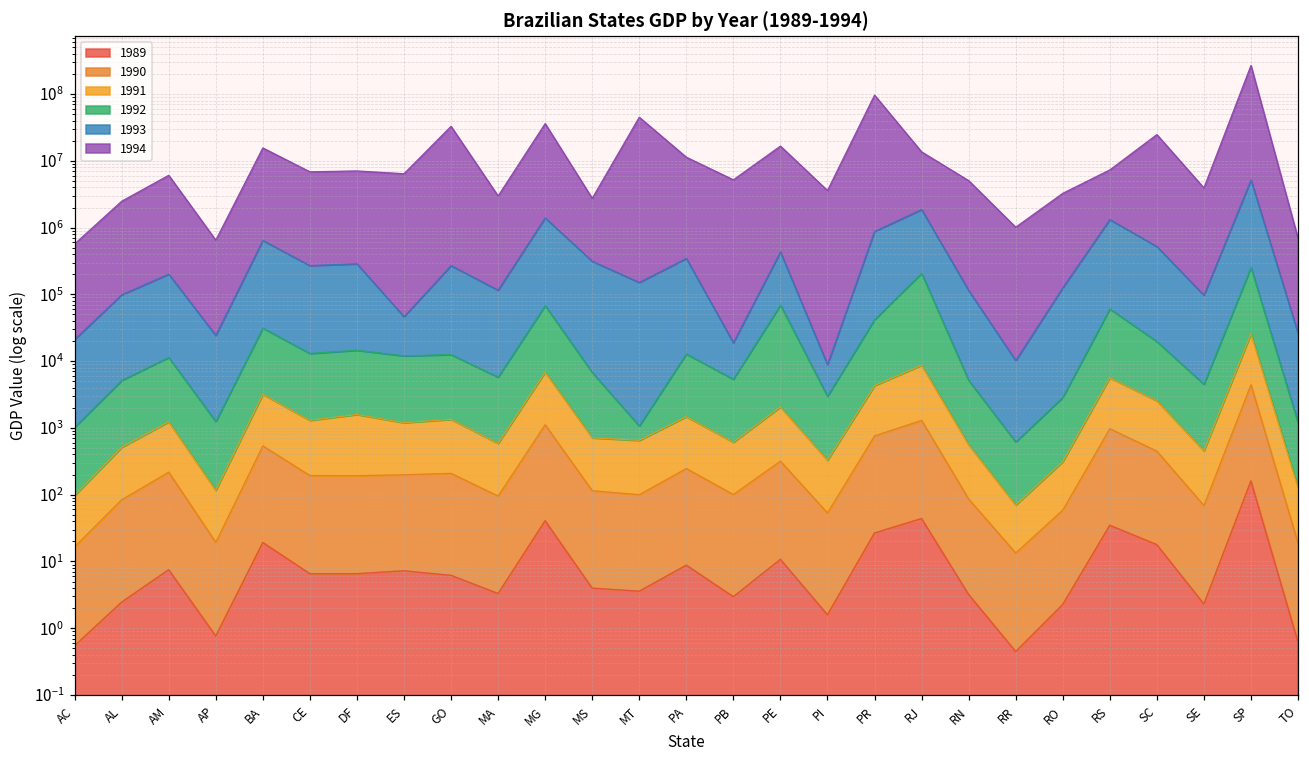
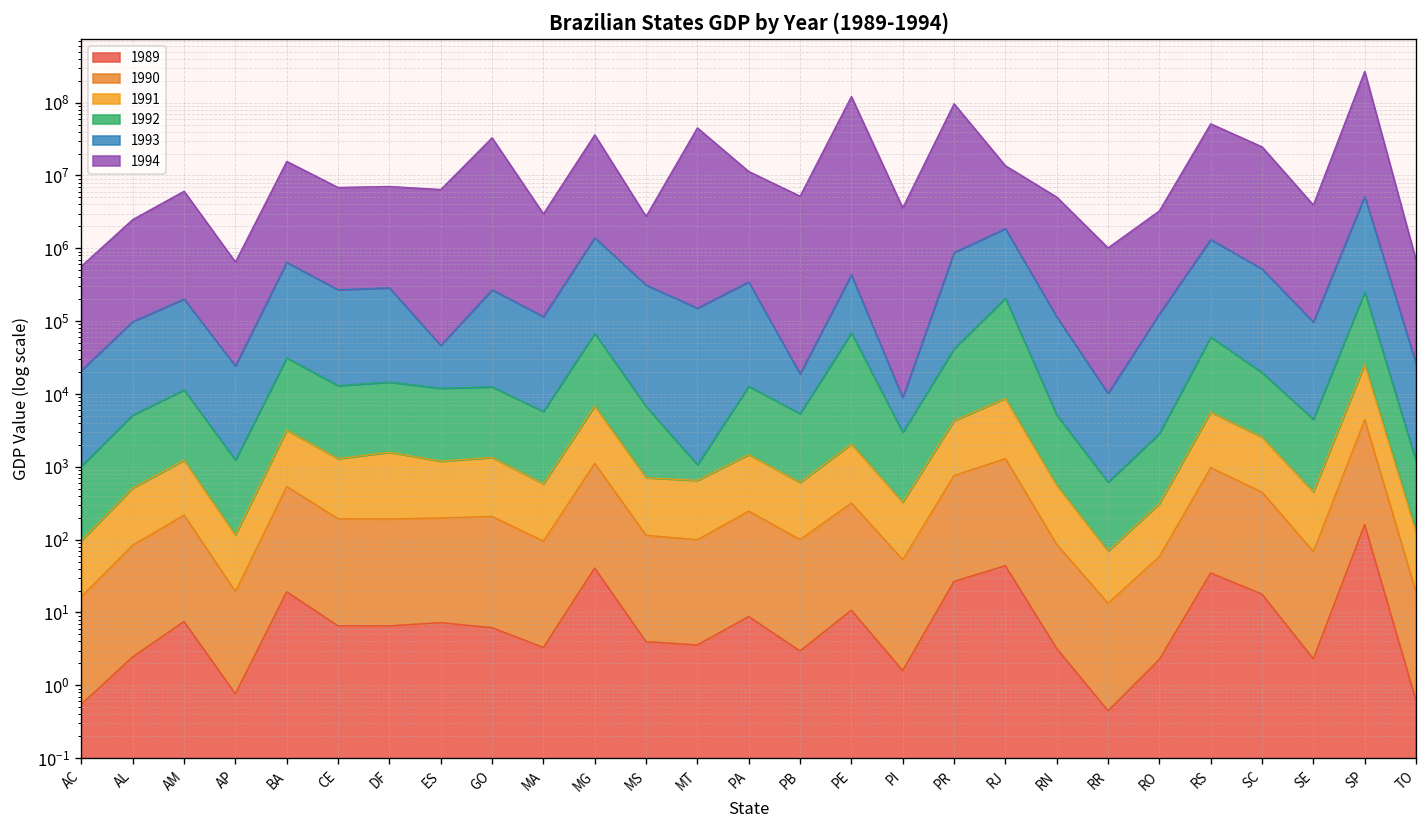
  {
    "1992": {
      "AC": 900,
      "AL": 5000,
      "AM": 10000,
      "AP": 1100,
      "BA": 30000,
      "CE": 12000,
      "DF": 13000,
      "ES": 11000,
      "GO": 11000,
      "MA": 5000,
      "MG": 60000,
      "MS": 6000,
      "MT": 400,
      "PA": 11000,
      "PB": 5000,
      "PE": 70000,
      "PI": 3000,
      "PR": 40000,
      "RJ": 200000,
      "RN": 5000,
      "RR": 500,
      "RO": 2600,
      "RS": 50000,
      "SC": 17000,
      "SE": 4000,
      "SP": 230000,
      "TO": 1100
    },
    "1993": {
      "AC": 20000,
      "AL": 90000,
      "AM": 190000,
      "AP": 23000,
      "BA": 600000,
      "CE": 260000,
      "DF": 300000,
      "ES": 30000,
      "GO": 260000,
      "MA": 110000,
      "MG": 1300000,
      "MS": 300000,
      "MT": 150000,
      "PA": 300000,
      "PB": 14000,
      "PE": 400000,
      "PI": 6000,
      "PR": 800000,
      "RJ": 1700000,
      "RN": 110000,
      "RR": 10000,
      "RO": 120000,
      "RS": 1300000,
      "SC": 500000,
      "SE": 90000,
      "SP": 5000000,
      "TO": 25000
    },
    "1994": {
      "AC": 500000,
      "AL": 2400000,
      "AM": 6000000,
      "AP": 600000,
      "BA": 15000000,
      "CE": 7000000,
      "DF": 7000000,
      "ES": 6000000,
      "GO": 30000000,
      "MA": 3000000,
      "MG": 30000000,
      "MS": 2400000,
      "MT": 40000000,
      "PA": 11000000,
      "PB": 5000000,
-     "PE": 16000000,
+     "PE": 120000000,
      "PI": 4000000,
      "PR": 100000000,
      "RJ": 12000000,
      "RN": 5000000,
      "RR": 1000000,
      "RO": 3000000,
-     "RS": 6000000,
+     "RS": 50000000,
      "SC": 24000000,
      "SE": 4000000,
      "SP": 260000000,
      "TO": 700000
    }
  }
